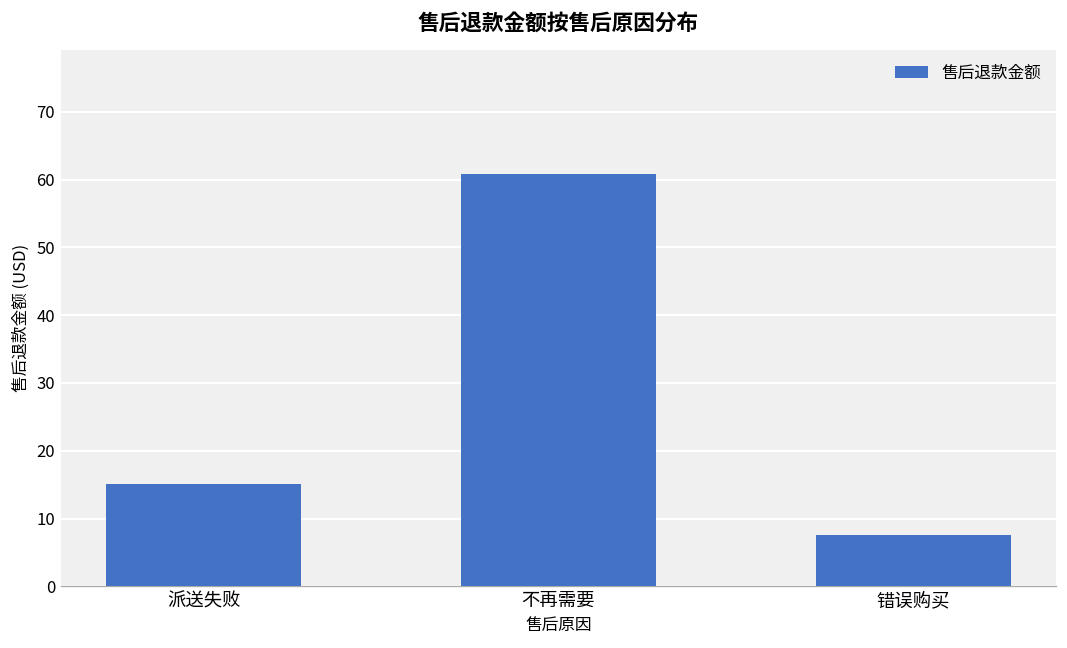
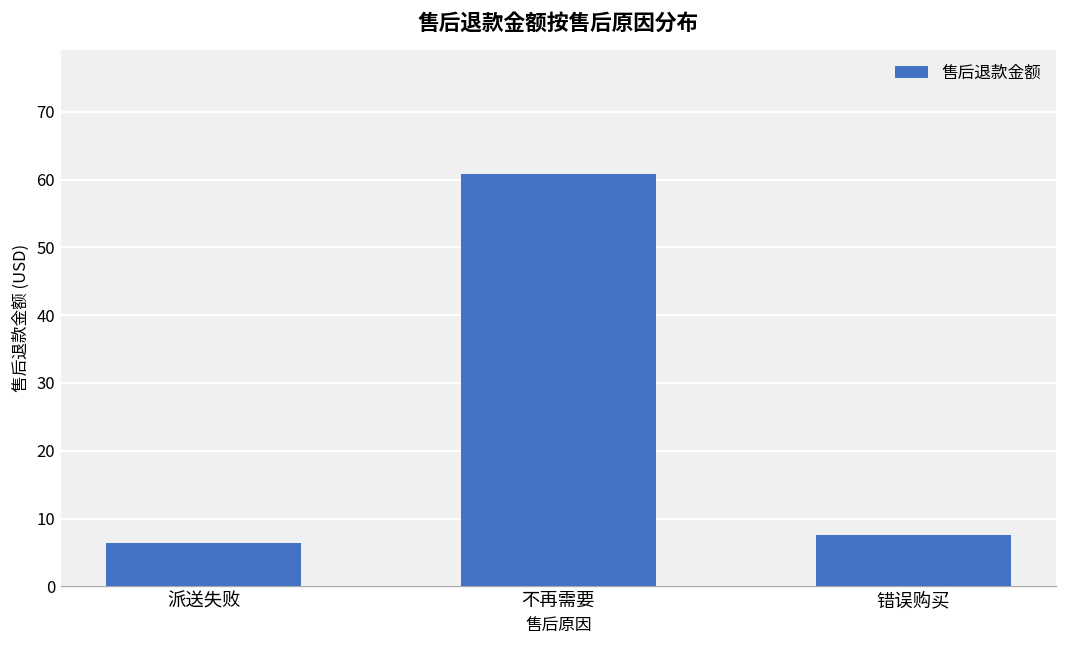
  {
-   "派送失败": 15,
+   "派送失败": 6,
    "不再需要": 61,
    "错误购买": 8
  }
